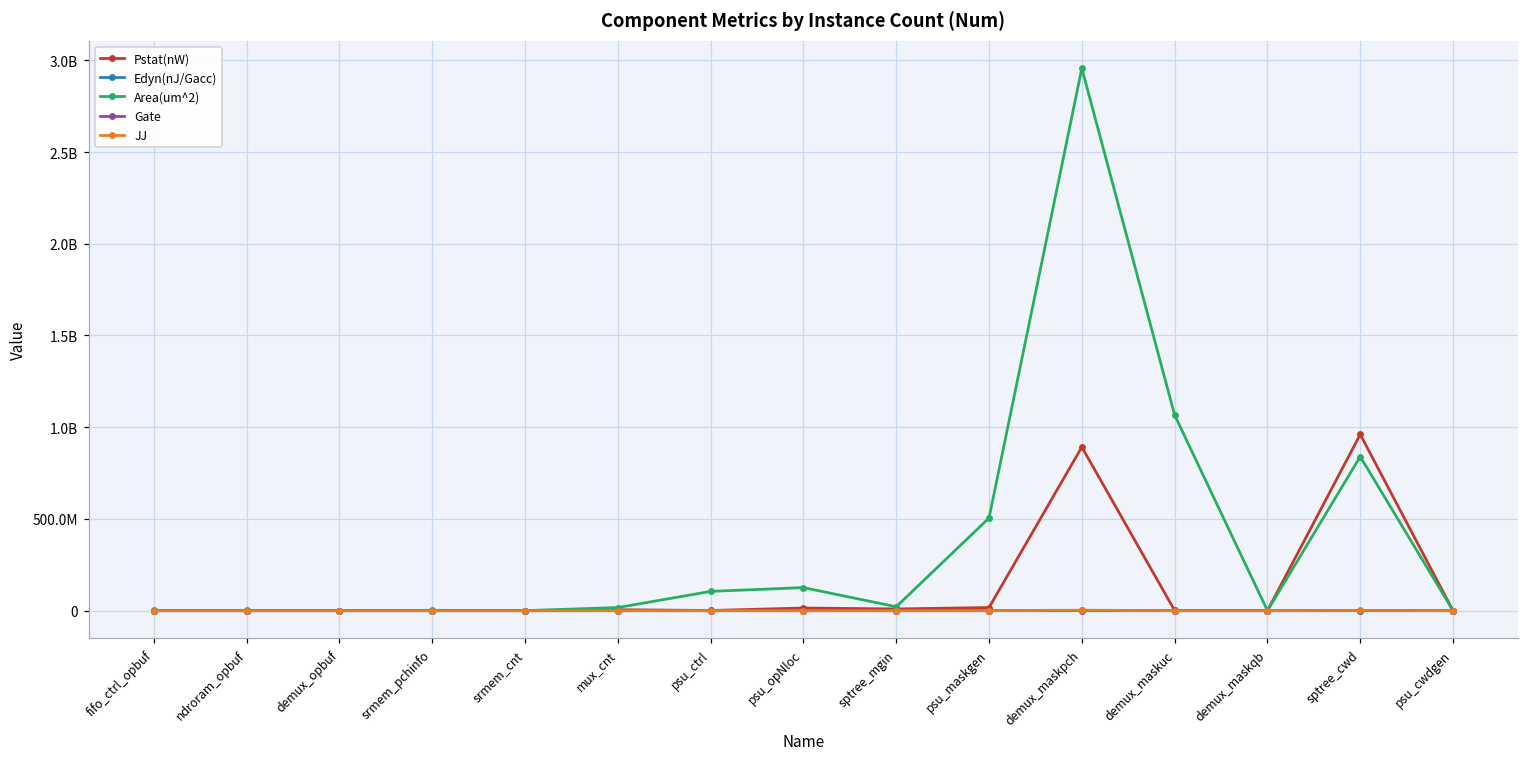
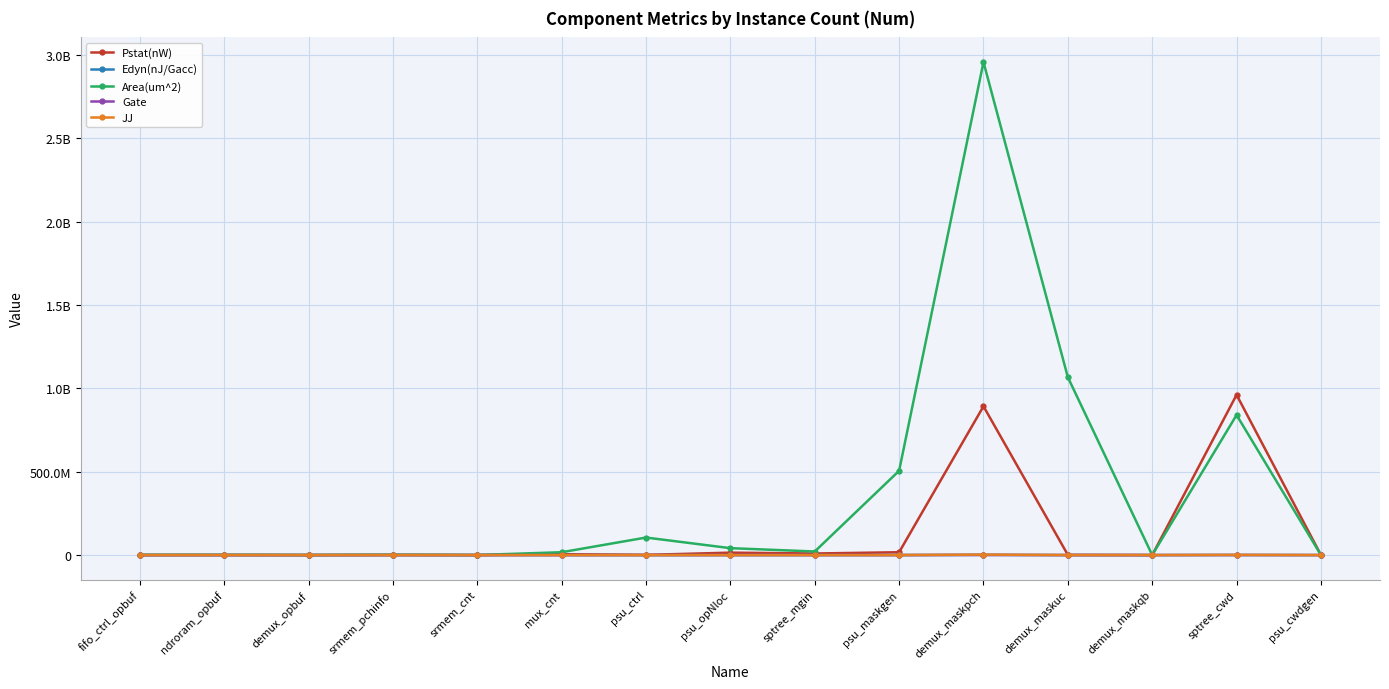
  {
    "Pstat(nW)": {
      "psu_maskgen": 20000000,
      "demux_maskpch": 890000000,
      "sptree_cwd": 960000000
    },
    "JJ": {
      "psu_maskgen": 0,
      "demux_maskpch": 0,
      "sptree_cwd": 0
    },
    "Area(um^2)": {
      "psu_ctrl": 110000000,
-     "psu_opNloc": 130000000,
+     "psu_opNloc": 40000000,
      "psu_maskgen": 510000000,
      "demux_maskpch": 2960000000,
      "demux_maskuc": 1070000000,
      "sptree_cwd": 840000000
    }
  }
